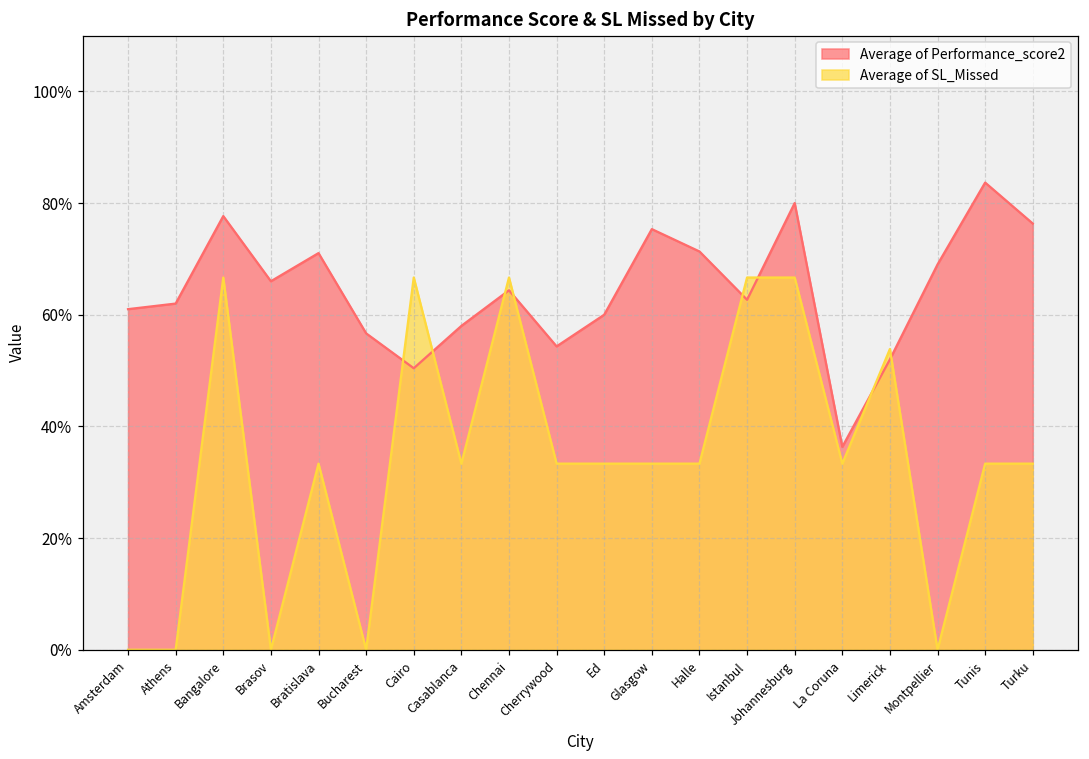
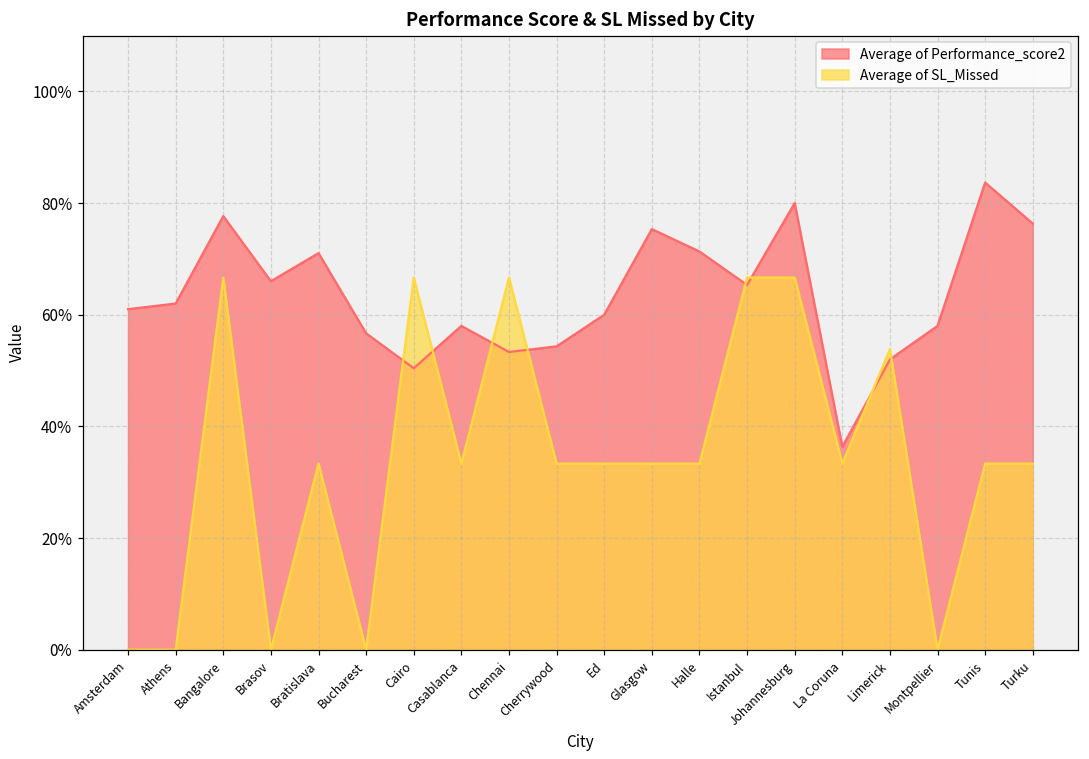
  {
    "Average of Performance_score2": {
      "Amsterdam": "61%",
      "Athens": "62%",
      "Bangalore": "78%",
      "Brasov": "66%",
      "Bratislava": "71%",
      "Bucharest": "57%",
      "Cairo": "50%",
      "Casablanca": "58%",
-     "Chennai": "64%",
+     "Chennai": "53%",
      "Cherrywood": "54%",
      "Ed": "60%",
      "Glasgow": "75%",
      "Halle": "71%",
-     "Istanbul": "63%",
+     "Istanbul": "65%",
      "Johannesburg": "80%",
      "La Coruna": "36%",
      "Limerick": "52%",
-     "Montpellier": "69%",
+     "Montpellier": "58%",
      "Tunis": "84%",
      "Turku": "76%"
    },
    "Average of SL_Missed": {
      "Amsterdam": "0%",
      "Athens": "0%",
      "Bangalore": "67%",
      "Brasov": "0%",
      "Bratislava": "33%",
      "Bucharest": "0%",
      "Cairo": "67%",
      "Casablanca": "33%",
      "Chennai": "67%",
      "Cherrywood": "33%",
      "Ed": "33%",
      "Glasgow": "33%",
      "Halle": "33%",
      "Istanbul": "67%",
      "Johannesburg": "67%",
      "La Coruna": "33%",
      "Limerick": "54%",
      "Montpellier": "0%",
      "Tunis": "33%",
      "Turku": "33%"
    }
  }
